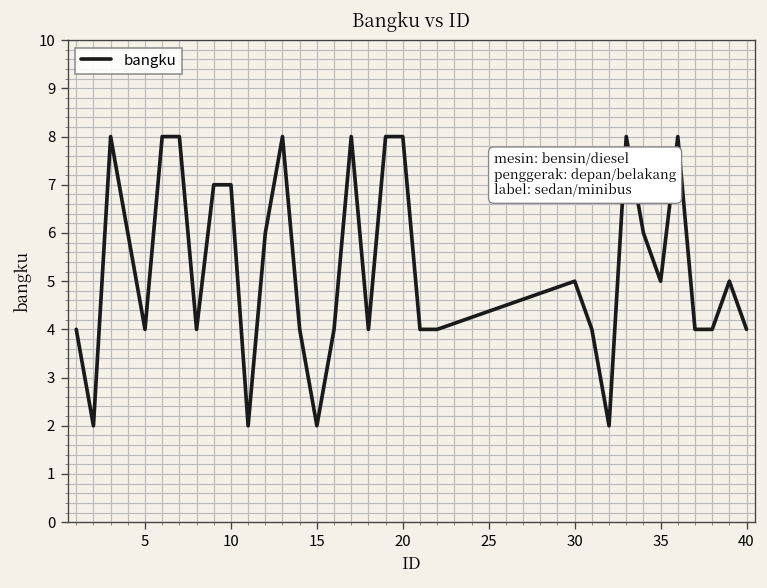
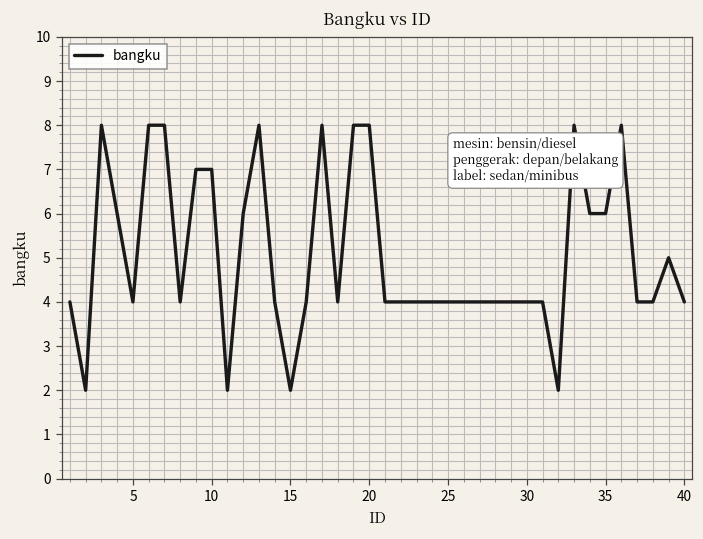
  {
    "5": 4,
    "10": 7,
    "15": 2,
    "20": 8,
-   "30": 5,
-   "35": 5,
+   "30": 4,
+   "35": 6,
    "40": 4
  }
